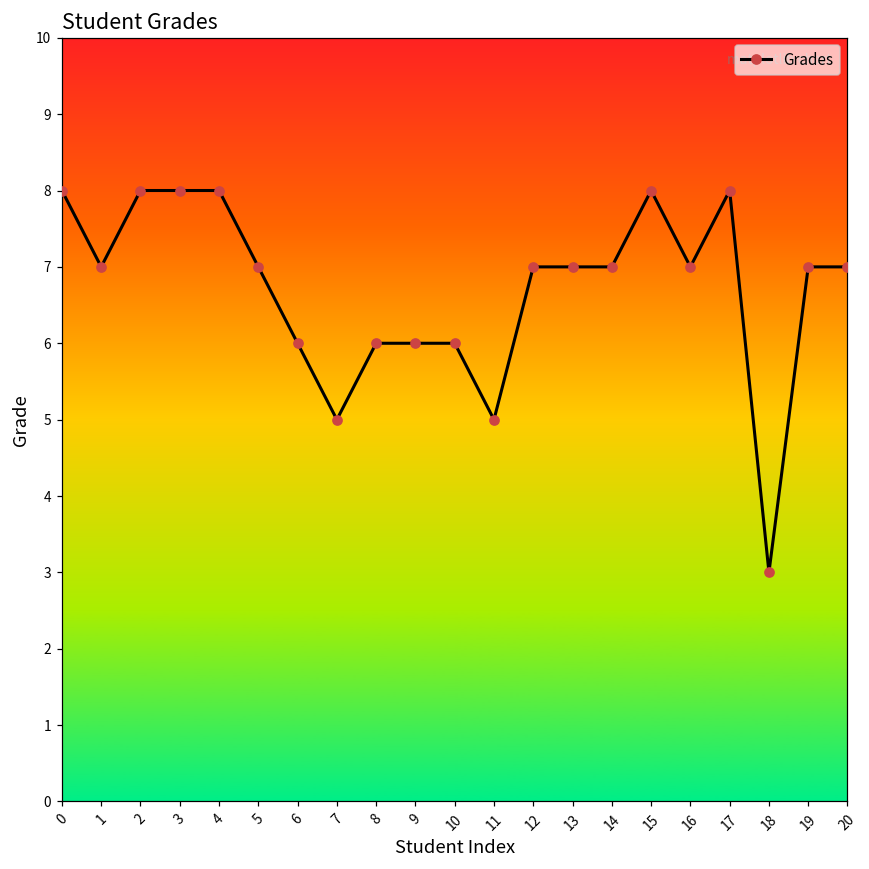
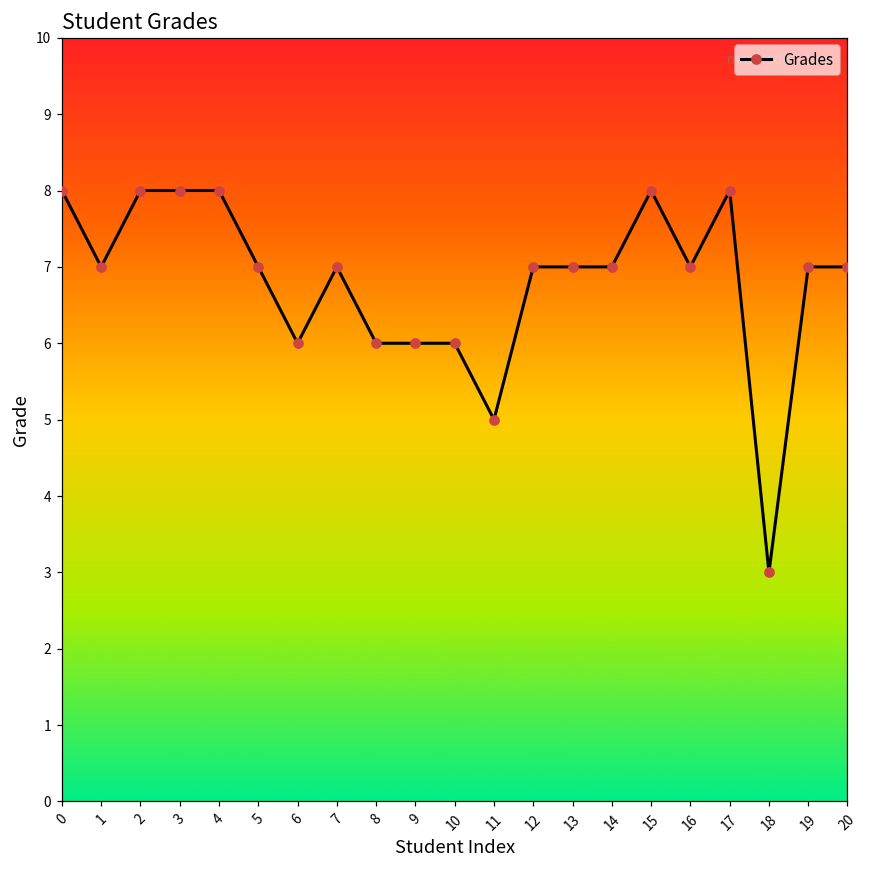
  {
    "0": 8,
    "1": 7,
    "2": 8,
    "3": 8,
    "4": 8,
    "5": 7,
    "6": 6,
-   "7": 5,
+   "7": 7,
    "8": 6,
    "9": 6,
    "10": 6,
    "11": 5,
    "12": 7,
    "13": 7,
    "14": 7,
    "15": 8,
    "16": 7,
    "17": 8,
    "18": 3,
    "19": 7,
    "20": 7
  }
